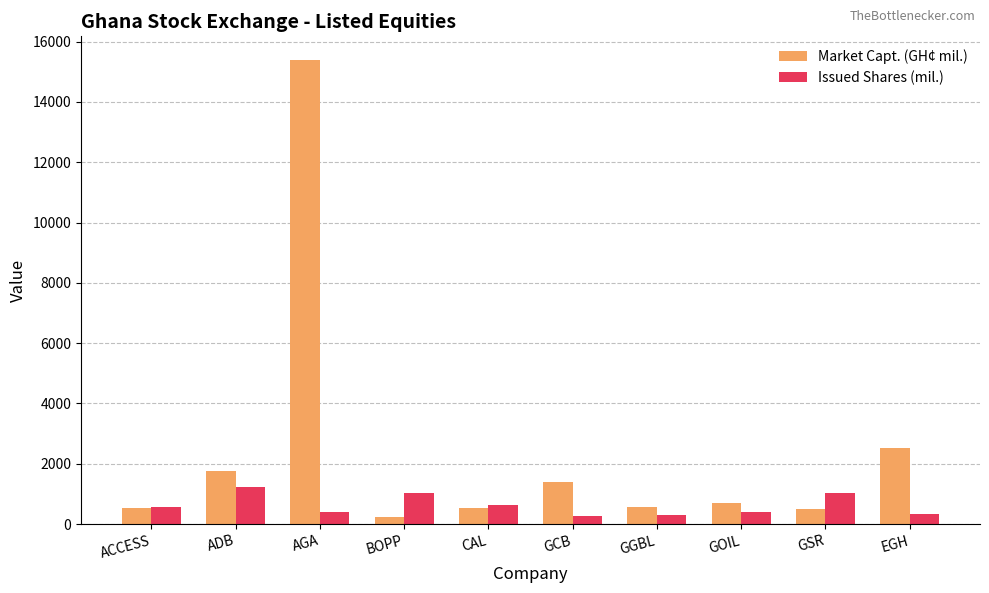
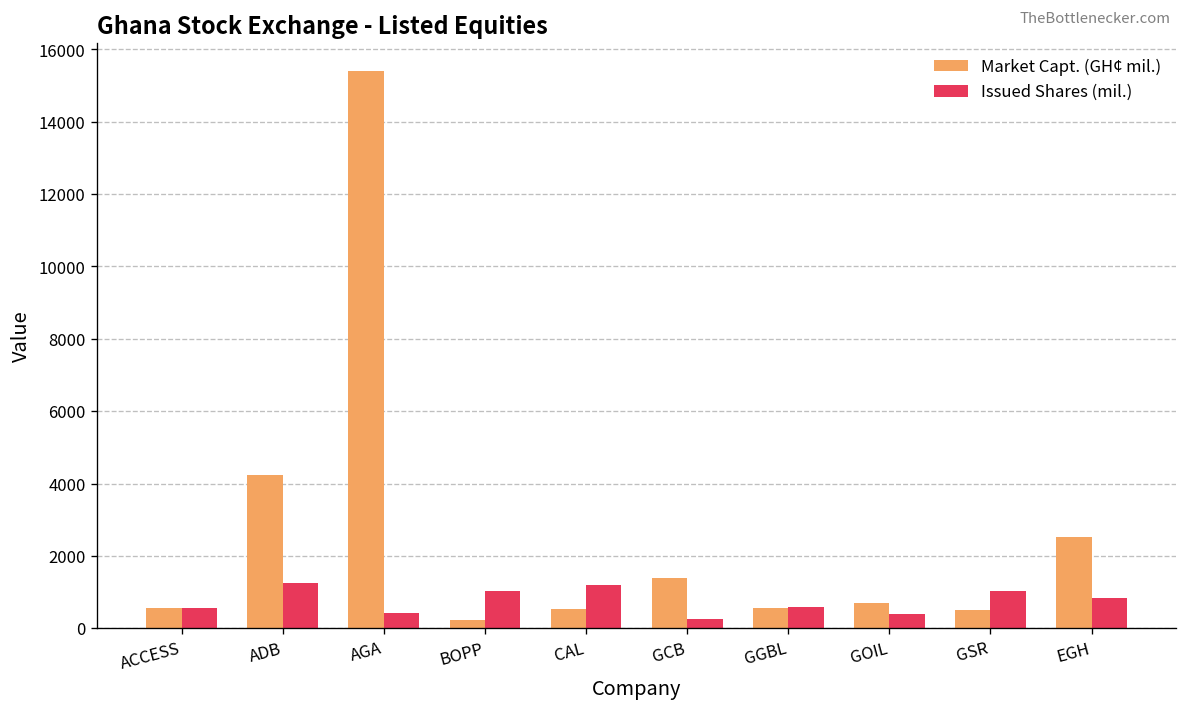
  {
    "Market Capt. (GH¢ mil.)": {
      "ACCESS": 500,
-     "ADB": 1800,
+     "ADB": 4200,
      "AGA": 15400,
      "BOPP": 200,
      "CAL": 500,
      "GCB": 1400,
      "GGBL": 600,
      "GOIL": 700,
      "GSR": 500,
      "EGH": 2500
    },
    "Issued Shares (mil.)": {
      "ACCESS": 600,
      "ADB": 1200,
      "AGA": 400,
      "BOPP": 1000,
-     "CAL": 600,
+     "CAL": 1200,
      "GCB": 300,
-     "GGBL": 300,
+     "GGBL": 600,
      "GOIL": 400,
      "GSR": 1000,
-     "EGH": 300
+     "EGH": 800
    }
  }
